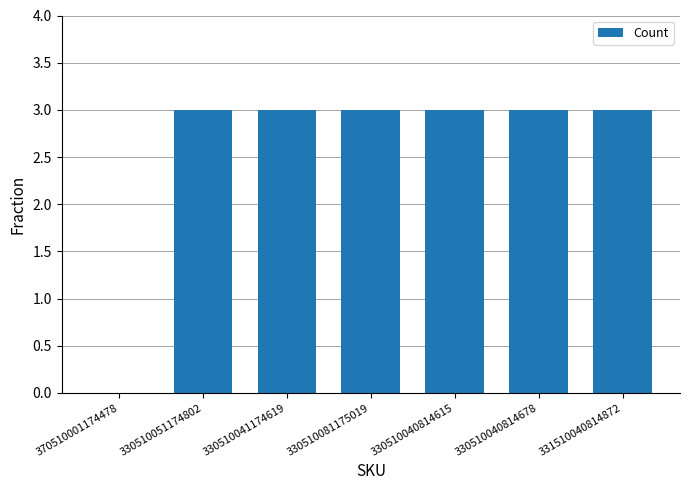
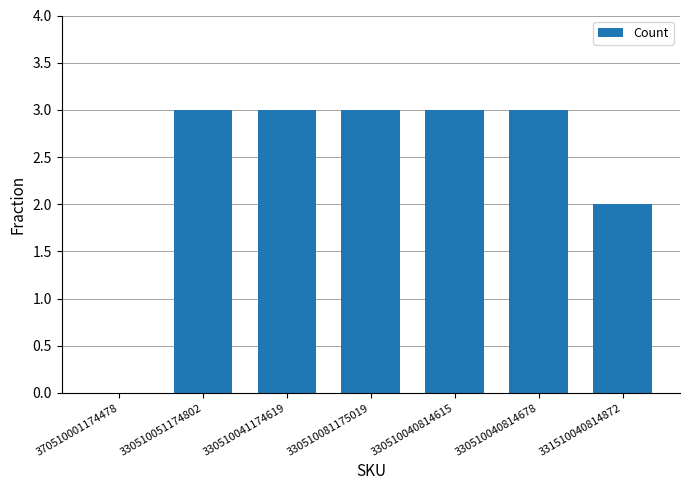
  {
    "370510001174478": 0,
    "330510051174802": 3,
    "330510041174619": 3,
    "330510081175019": 3,
    "330510040814615": 3,
    "330510040814678": 3,
-   "331510040814872": 3
+   "331510040814872": 2
  }
